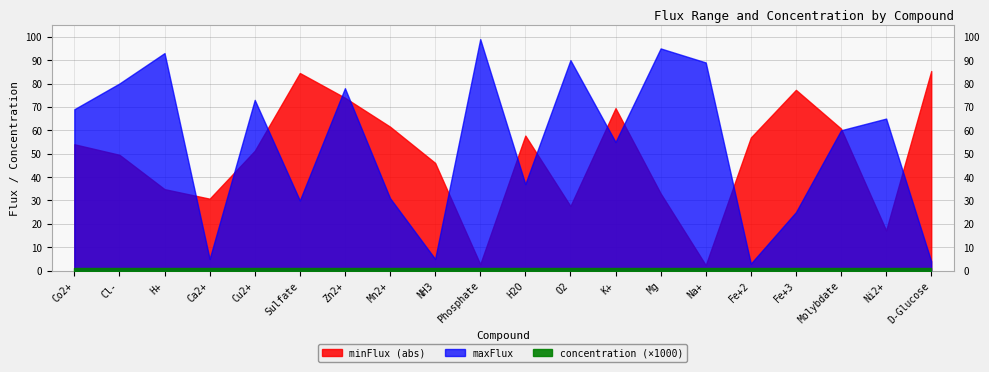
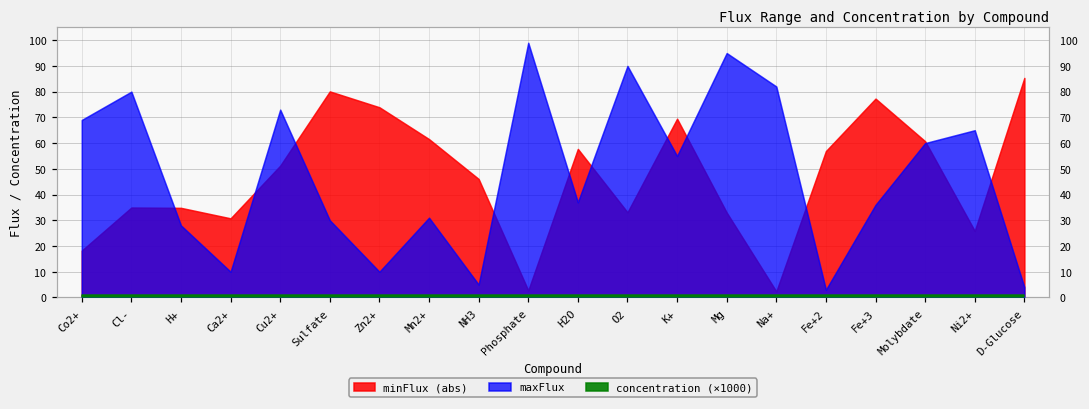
  {
    "minFlux (abs)": {
-     "Co2+": 54,
-     "Cl-": 50,
+     "Co2+": 18,
+     "Cl-": 35,
      "H+": 35,
      "Ca2+": 31,
      "Cu2+": 51,
-     "Sulfate": 84,
+     "Sulfate": 80,
      "Zn2+": 74,
      "Mn2+": 62,
      "NH3": 46,
      "Phosphate": 3,
      "H2O": 58,
-     "O2": 28,
+     "O2": 33,
      "K+": 69,
      "Mg": 33,
      "Na+": 2,
      "Fe+2": 57,
      "Fe+3": 77,
-     "Ni2+": 17,
+     "Ni2+": 26,
      "D-Glucose": 85
    },
    "maxFlux": {
      "Co2+": 69,
      "Cl-": 80,
-     "H+": 93,
-     "Ca2+": 5,
+     "H+": 28,
+     "Ca2+": 10,
      "Cu2+": 73,
      "Sulfate": 30,
-     "Zn2+": 78,
+     "Zn2+": 10,
      "Mn2+": 31,
      "NH3": 5,
      "Phosphate": 99,
      "H2O": 37,
      "O2": 90,
      "K+": 55,
      "Mg": 95,
-     "Na+": 89,
+     "Na+": 82,
      "Fe+2": 3,
-     "Fe+3": 25,
+     "Fe+3": 36,
      "Ni2+": 65,
      "D-Glucose": 4
    }
  }
